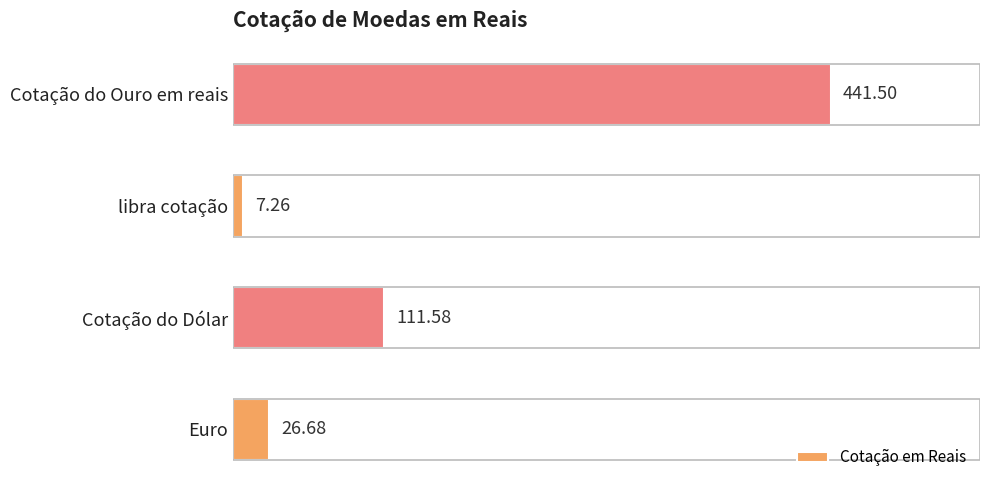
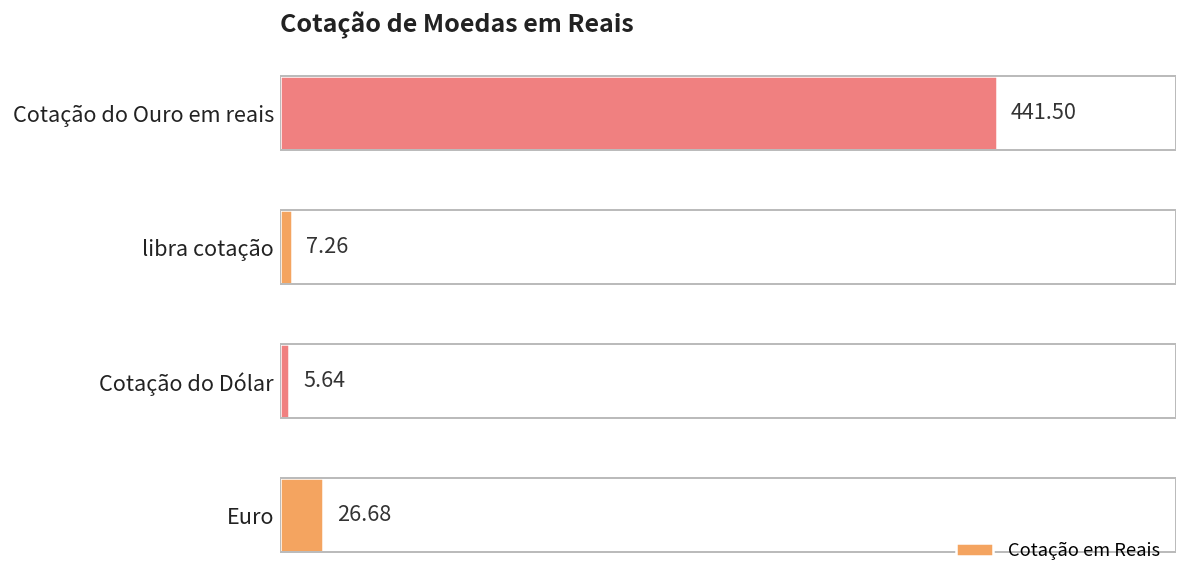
  {
    "Cotação do Ouro em reais": 441.50,
    "libra cotação": 7.26,
-   "Cotação do Dólar": 111.58,
+   "Cotação do Dólar": 5.64,
    "Euro": 26.68
  }
